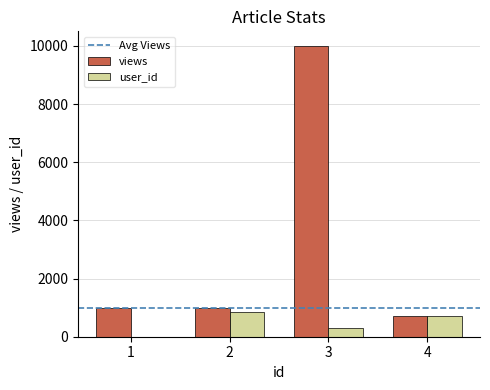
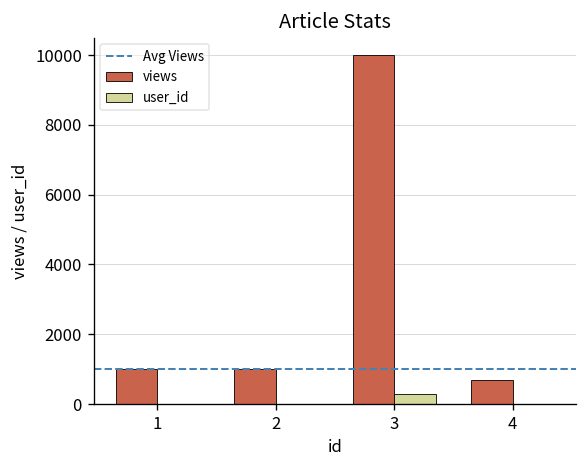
  {
    "views": {
      "1": 1000,
      "2": 1000,
      "3": 10000,
      "4": 700
    },
    "user_id": {
-     "2": 900,
+     "2": 0,
      "3": 300,
-     "4": 700
+     "4": 0
    }
  }
